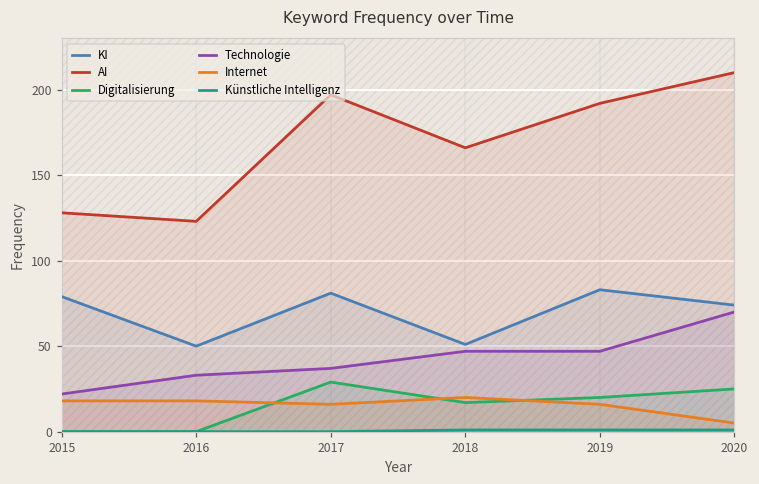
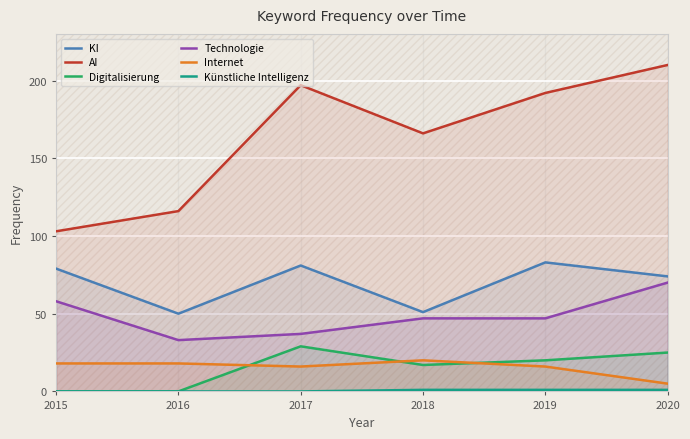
  {
    "KI": {
      "2015": 79,
      "2016": 50,
      "2017": 81,
      "2018": 51,
      "2019": 83,
      "2020": 74
    },
    "AI": {
-     "2015": 128,
-     "2016": 123,
+     "2015": 103,
+     "2016": 116,
      "2018": 166,
      "2019": 192,
      "2020": 210
    },
    "Technologie": {
-     "2015": 22,
+     "2015": 58,
      "2016": 33,
      "2017": 37,
      "2018": 47,
      "2019": 47,
      "2020": 70
    },
    "Internet": {
      "2015": 18,
      "2016": 18,
      "2017": 16,
      "2018": 20,
      "2019": 16,
      "2020": 5
    }
  }
